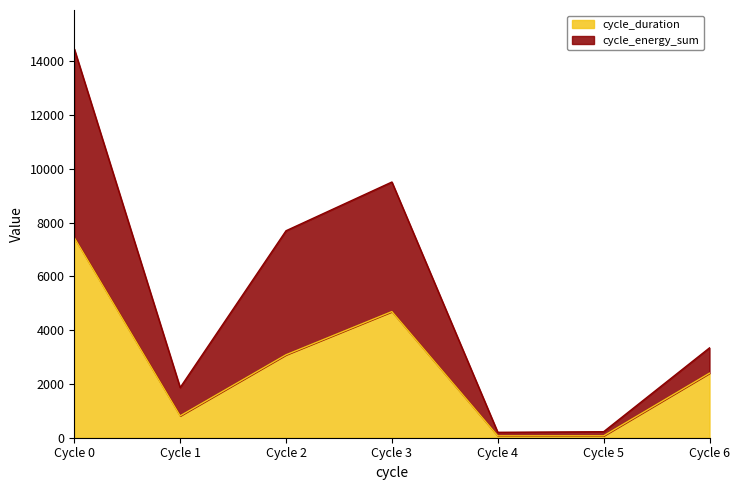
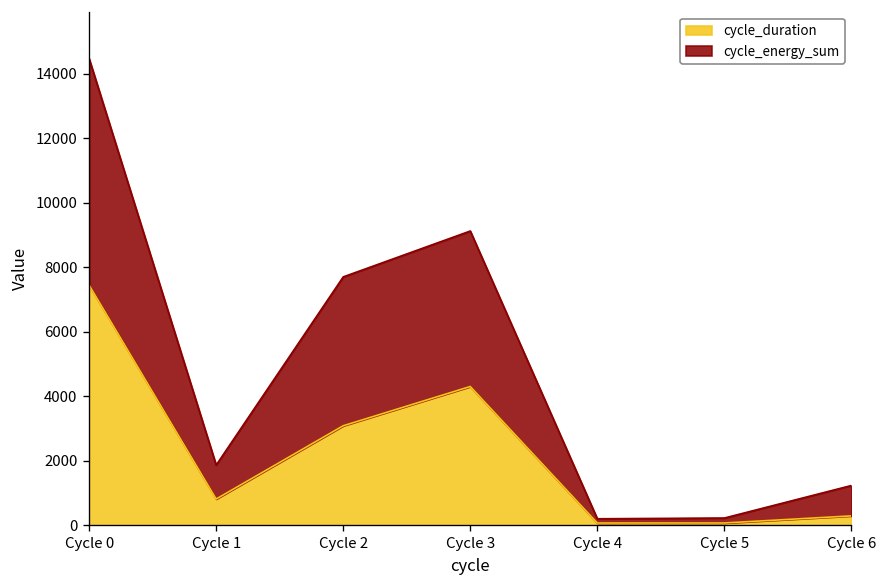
  {
    "cycle_duration": {
      "Cycle 0": 7400,
      "Cycle 1": 800,
      "Cycle 2": 3100,
-     "Cycle 3": 4700,
+     "Cycle 3": 4300,
      "Cycle 4": 100,
      "Cycle 5": 100,
-     "Cycle 6": 2400
+     "Cycle 6": 300
    },
    "cycle_energy_sum": {
      "Cycle 0": 7000,
      "Cycle 1": 1100,
      "Cycle 2": 4600,
      "Cycle 3": 4800,
      "Cycle 4": 100,
      "Cycle 5": 200,
      "Cycle 6": 900
    }
  }
